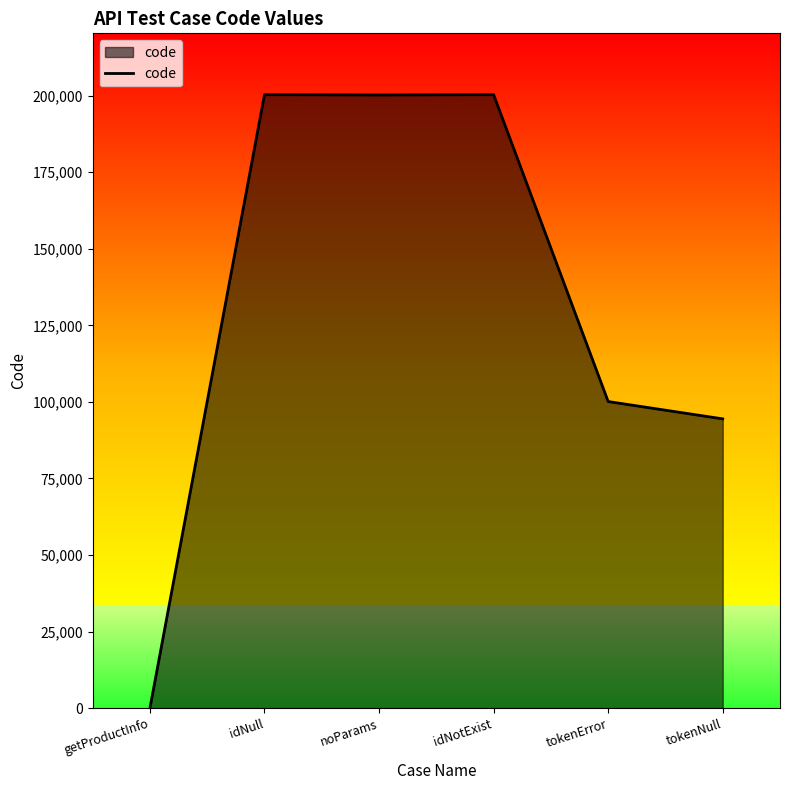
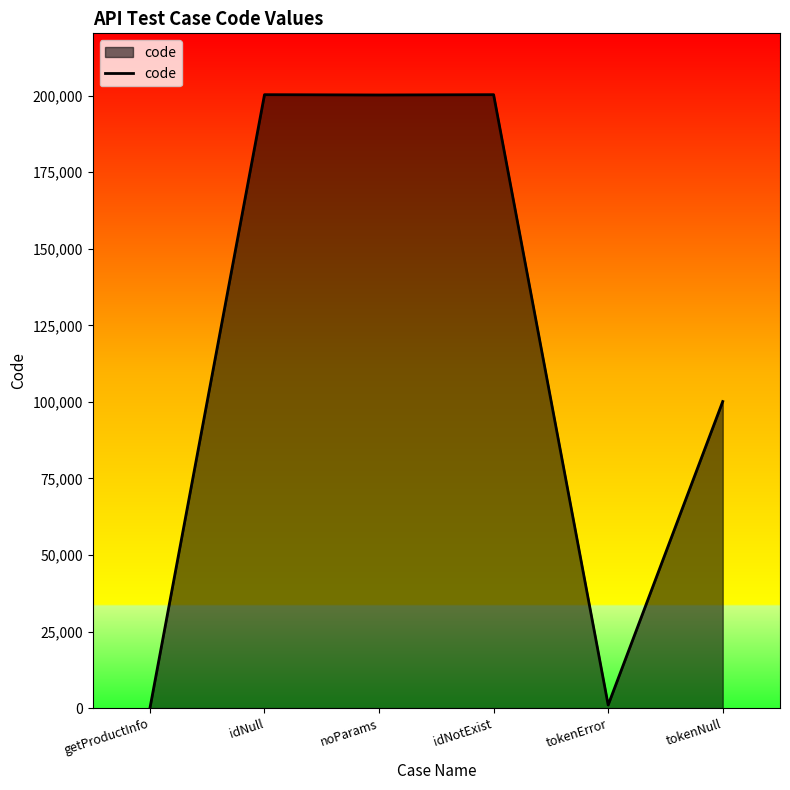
  {
    "getProductInfo": "0",
    "idNull": "200,000",
    "noParams": "200,000",
    "idNotExist": "200,000",
-   "tokenError": "100,000",
-   "tokenNull": "94,000"
+   "tokenError": "1,000",
+   "tokenNull": "100,000"
  }
